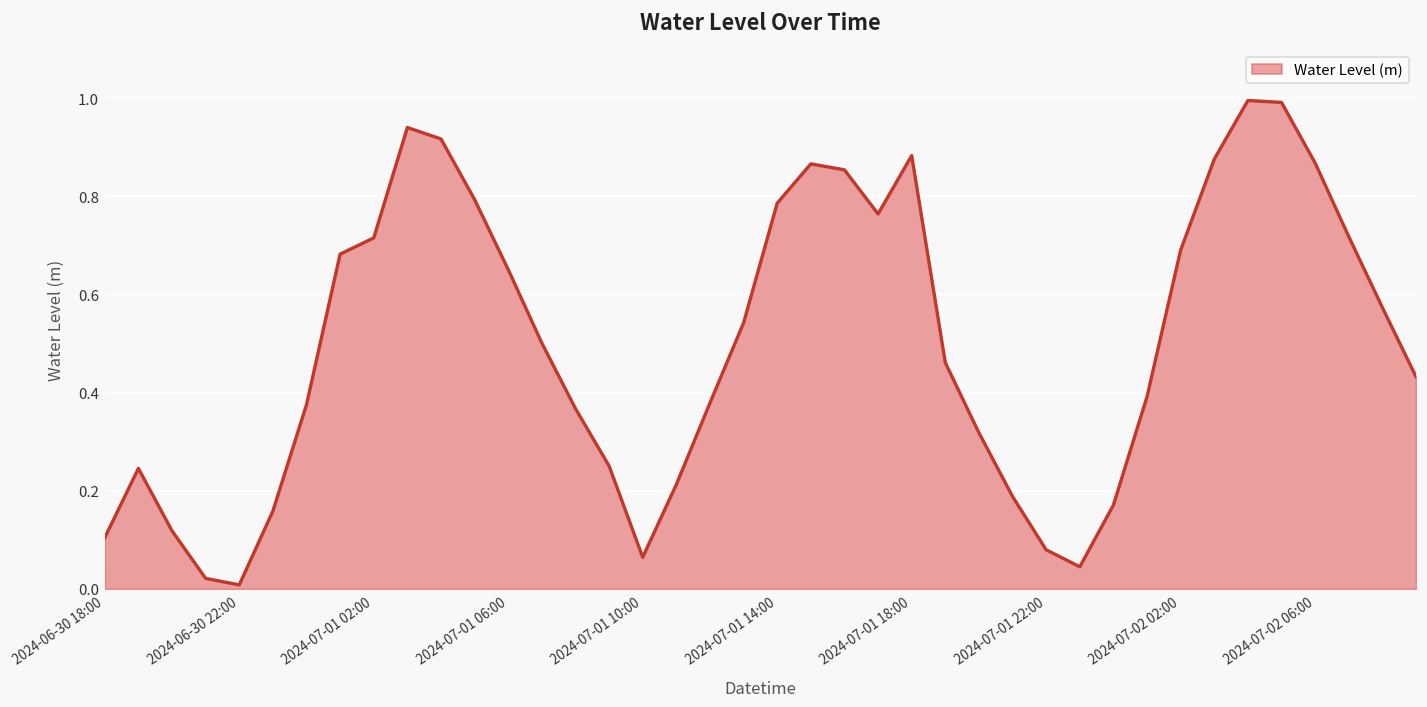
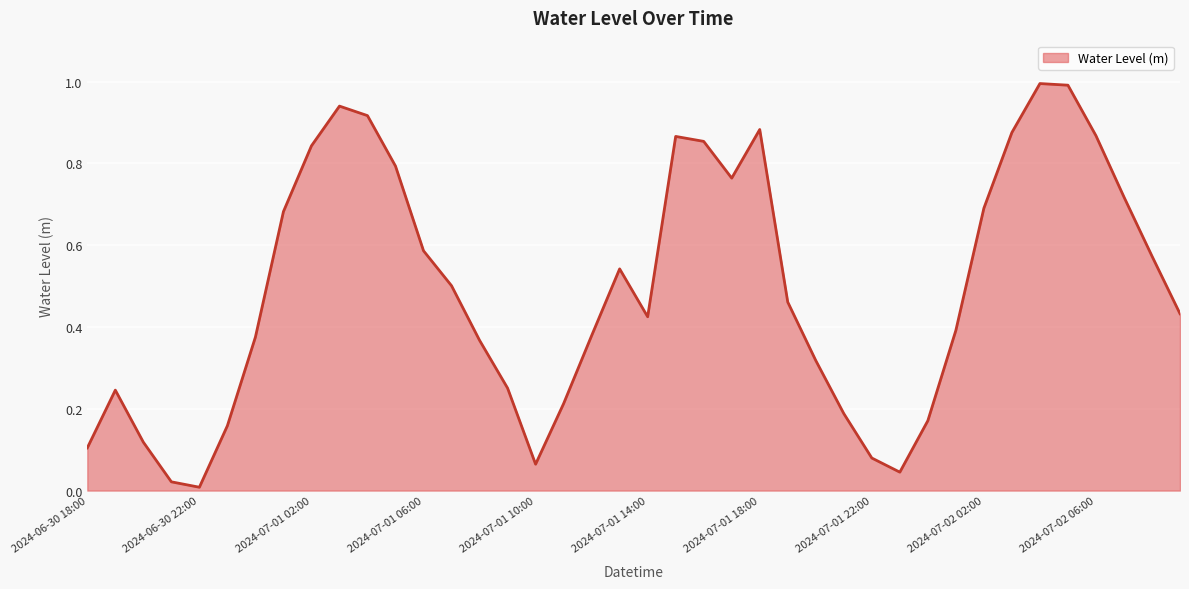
  {
    "2024-06-30 18:00": 0.10,
    "2024-06-30 22:00": 0.01,
-   "2024-07-01 02:00": 0.72,
-   "2024-07-01 06:00": 0.65,
+   "2024-07-01 02:00": 0.84,
+   "2024-07-01 06:00": 0.59,
    "2024-07-01 10:00": 0.06,
-   "2024-07-01 14:00": 0.79,
+   "2024-07-01 14:00": 0.42,
    "2024-07-01 18:00": 0.88,
    "2024-07-01 22:00": 0.08,
    "2024-07-02 02:00": 0.69,
    "2024-07-02 06:00": 0.87
  }
